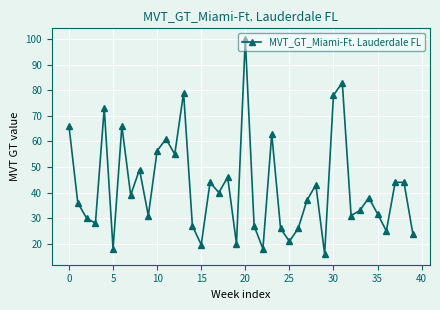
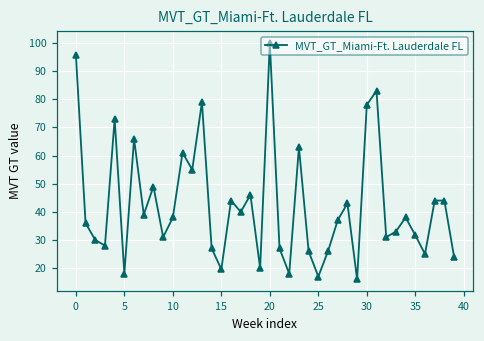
  {
-   "0": 66,
+   "0": 96,
    "5": 18,
-   "10": 56,
+   "10": 38,
    "15": 20,
-   "25": 21,
+   "25": 17,
    "30": 78,
    "35": 32
  }
